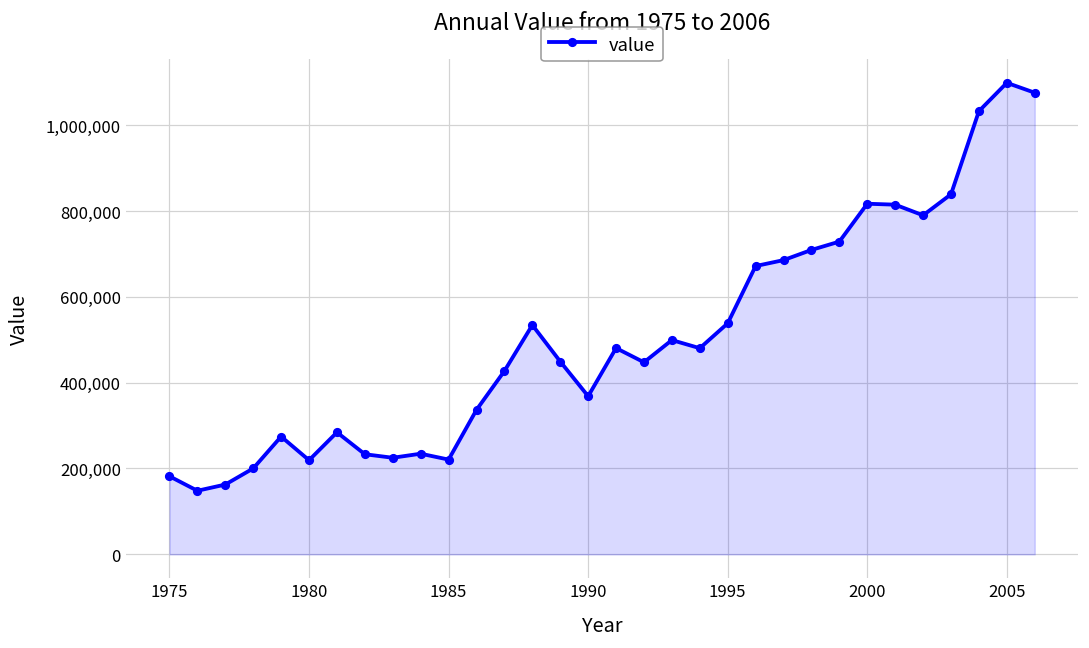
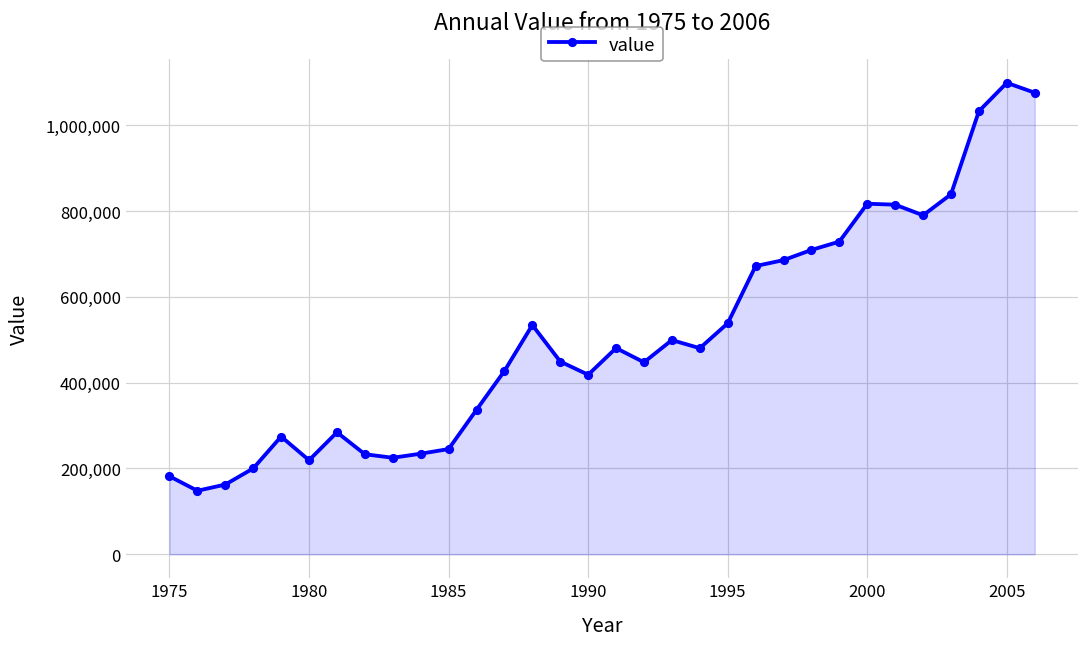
  {
    "1975": "180,000",
    "1980": "220,000",
-   "1985": "220,000",
-   "1990": "370,000",
+   "1985": "250,000",
+   "1990": "420,000",
    "1995": "540,000",
    "2000": "820,000",
    "2005": "1,100,000"
  }
